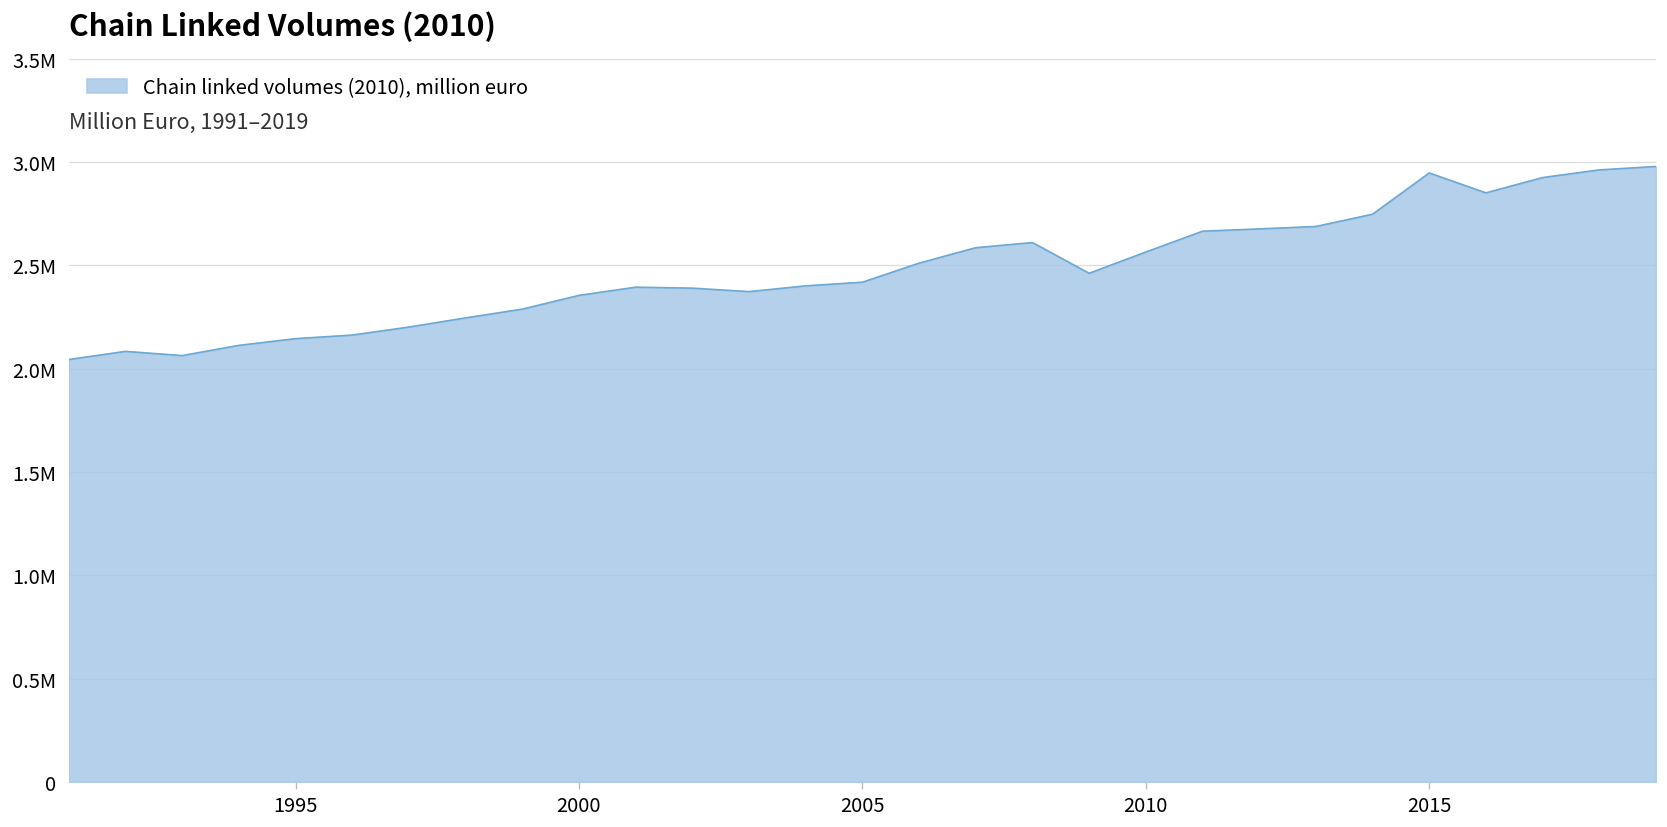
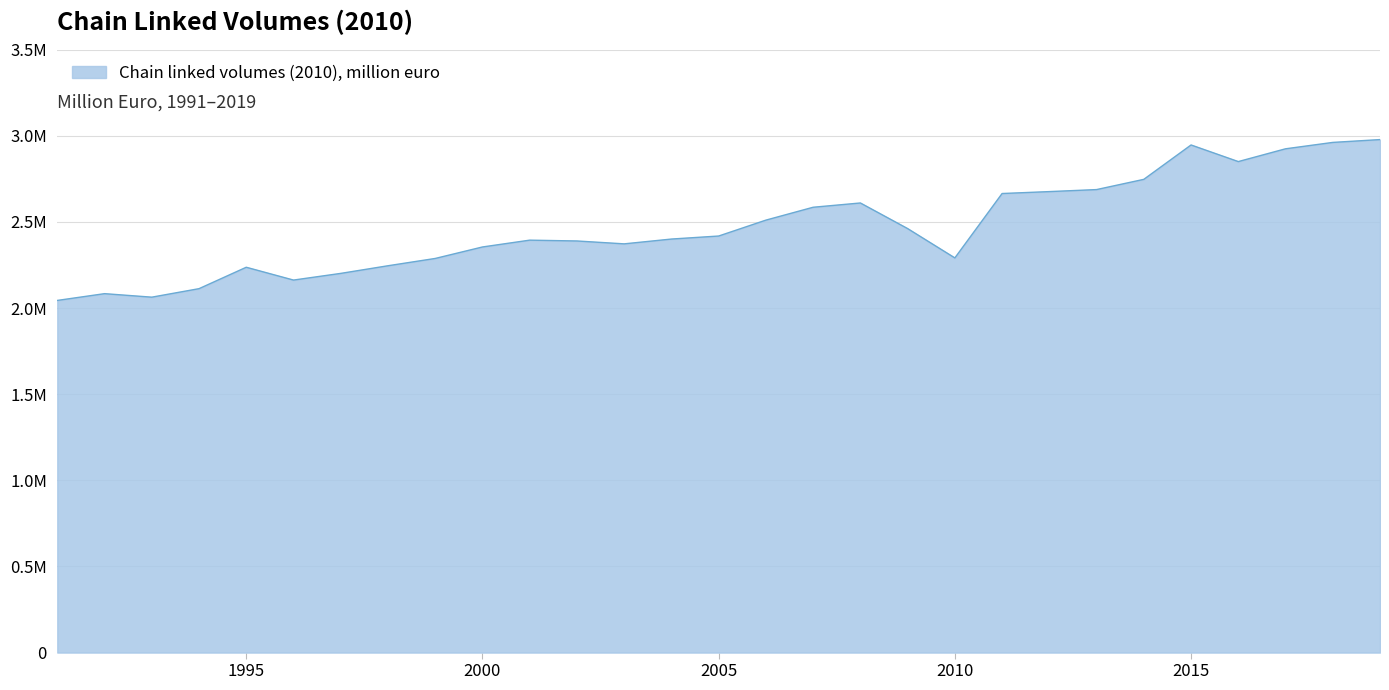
  {
-   "1995": 2150000,
+   "1995": 2240000,
    "2000": 2350000,
    "2005": 2420000,
-   "2010": 2560000,
+   "2010": 2290000,
    "2015": 2950000
  }
